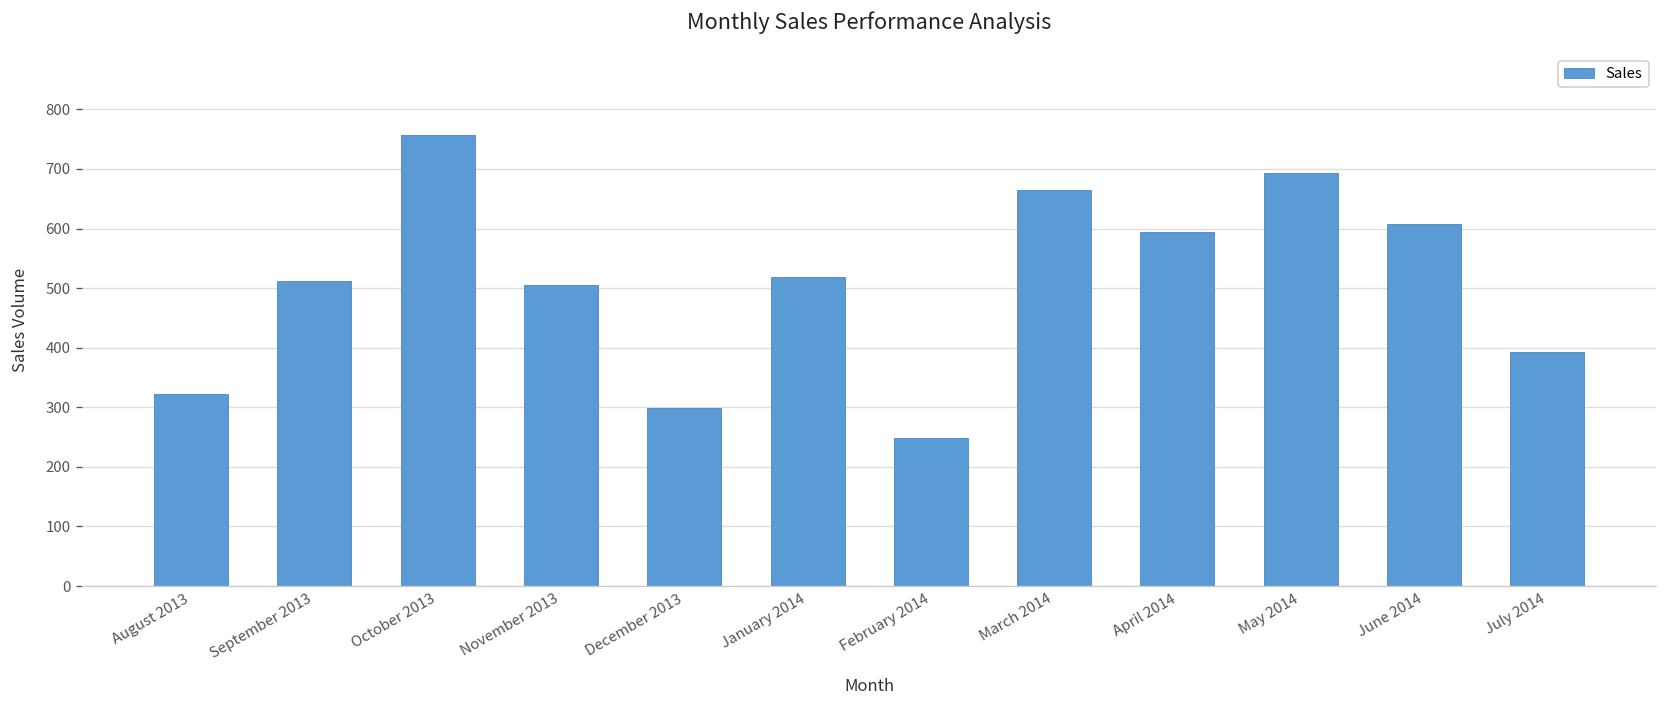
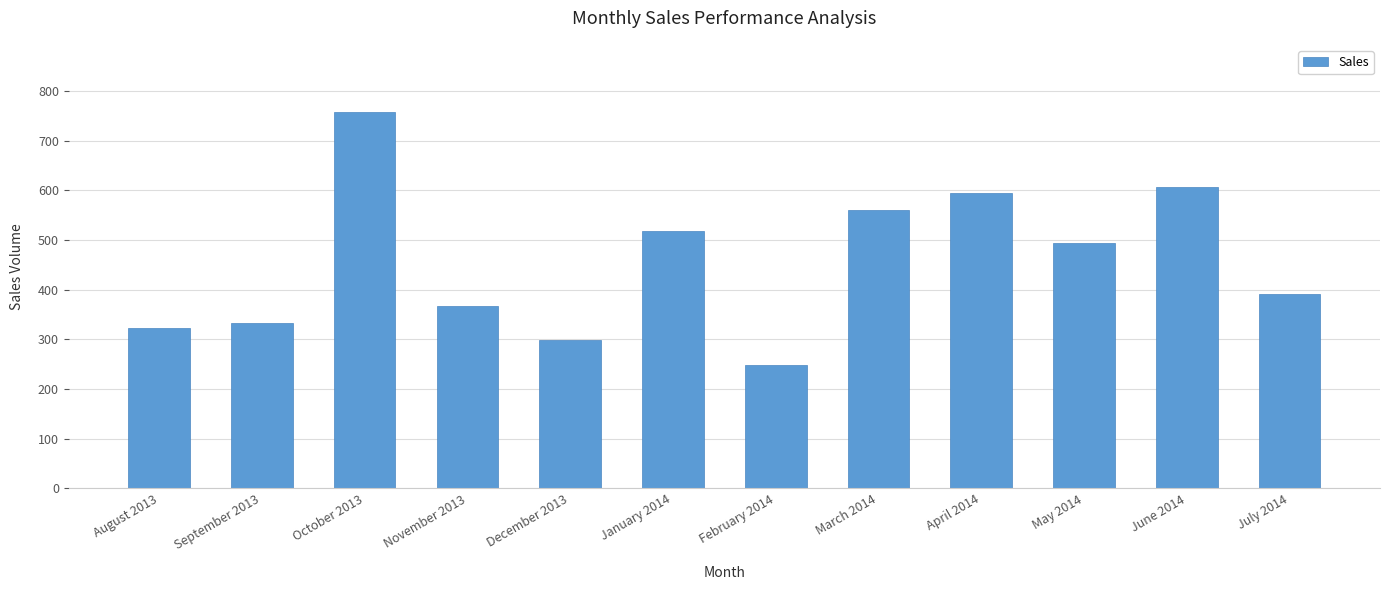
  {
    "August 2013": 320,
-   "September 2013": 510,
+   "September 2013": 330,
    "October 2013": 760,
-   "November 2013": 510,
+   "November 2013": 370,
    "December 2013": 300,
    "January 2014": 520,
    "February 2014": 250,
-   "March 2014": 670,
+   "March 2014": 560,
    "April 2014": 590,
-   "May 2014": 690,
+   "May 2014": 490,
    "June 2014": 610,
    "July 2014": 390
  }
